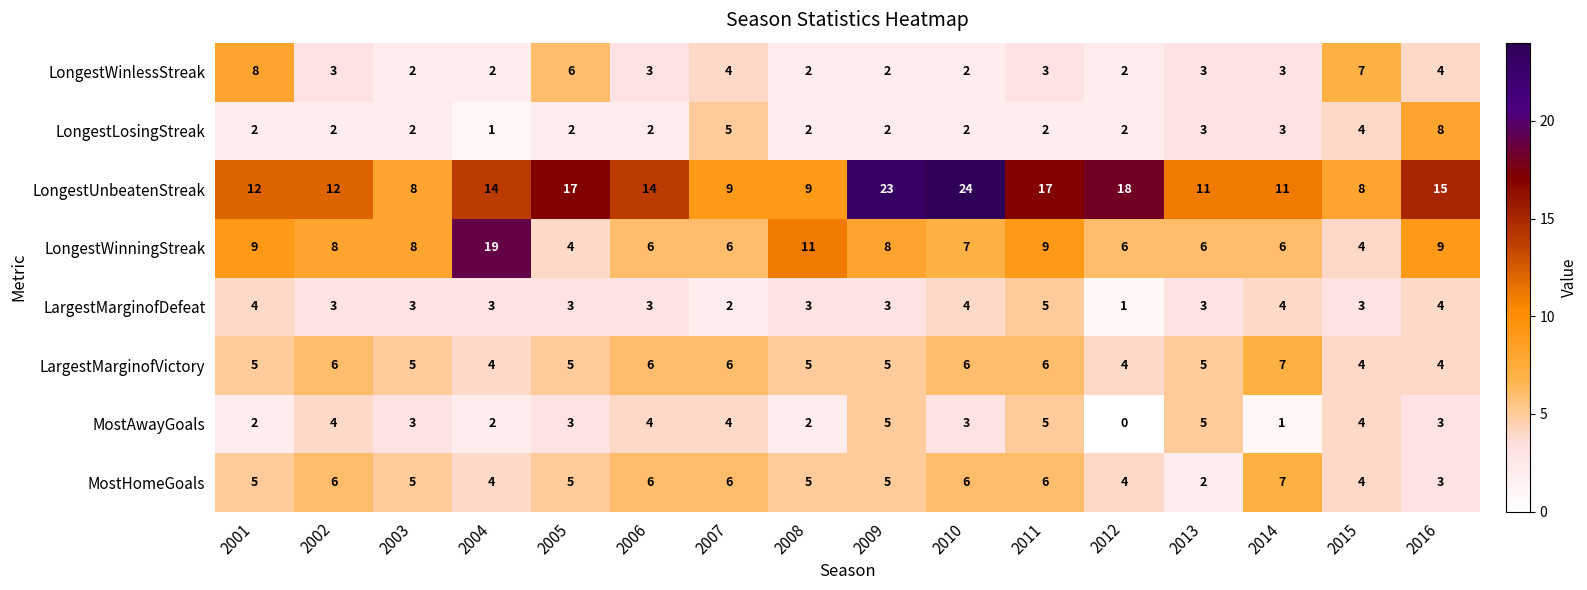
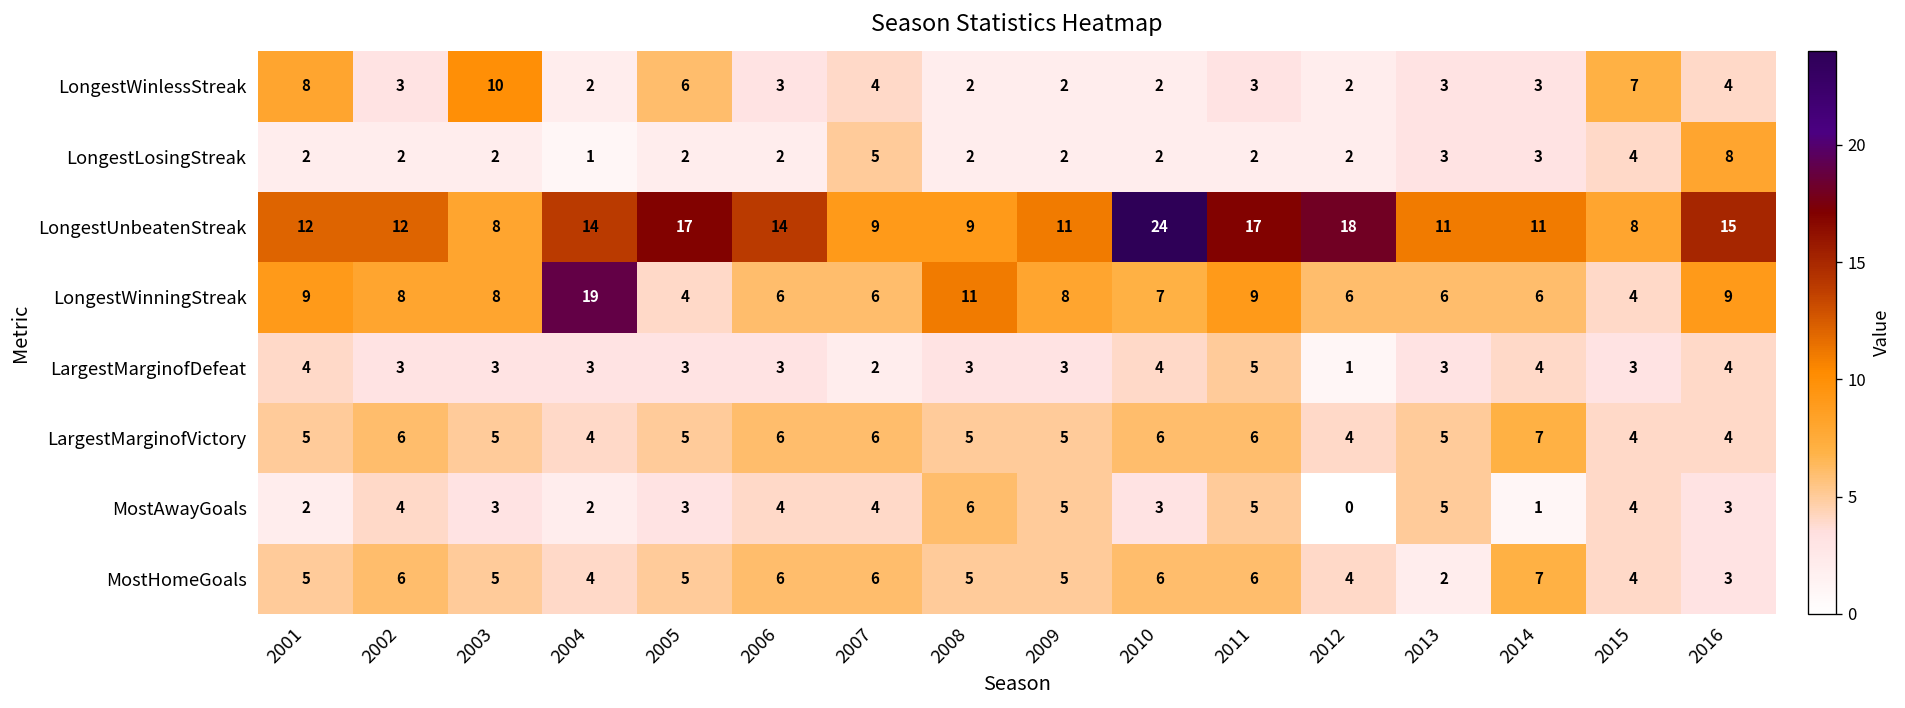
  {
    "LongestWinlessStreak": {
      "2001": 8,
      "2002": 3,
-     "2003": 2,
+     "2003": 10,
      "2004": 2,
      "2005": 6,
      "2006": 3,
      "2007": 4,
      "2008": 2,
      "2009": 2,
      "2010": 2,
      "2011": 3,
      "2012": 2,
      "2013": 3,
      "2014": 3,
      "2015": 7,
      "2016": 4
    },
    "LongestLosingStreak": {
      "2001": 2,
      "2002": 2,
      "2003": 2,
      "2004": 1,
      "2005": 2,
      "2006": 2,
      "2007": 5,
      "2008": 2,
      "2009": 2,
      "2010": 2,
      "2011": 2,
      "2012": 2,
      "2013": 3,
      "2014": 3,
      "2015": 4,
      "2016": 8
    },
    "LongestUnbeatenStreak": {
      "2001": 12,
      "2002": 12,
      "2003": 8,
      "2004": 14,
      "2005": 17,
      "2006": 14,
      "2007": 9,
      "2008": 9,
-     "2009": 23,
+     "2009": 11,
      "2010": 24,
      "2011": 17,
      "2012": 18,
      "2013": 11,
      "2014": 11,
      "2015": 8,
      "2016": 15
    },
    "LongestWinningStreak": {
      "2001": 9,
      "2002": 8,
      "2003": 8,
      "2004": 19,
      "2005": 4,
      "2006": 6,
      "2007": 6,
      "2008": 11,
      "2009": 8,
      "2010": 7,
      "2011": 9,
      "2012": 6,
      "2013": 6,
      "2014": 6,
      "2015": 4,
      "2016": 9
    },
    "LargestMarginofDefeat": {
      "2001": 4,
      "2002": 3,
      "2003": 3,
      "2004": 3,
      "2005": 3,
      "2006": 3,
      "2007": 2,
      "2008": 3,
      "2009": 3,
      "2010": 4,
      "2011": 5,
      "2012": 1,
      "2013": 3,
      "2014": 4,
      "2015": 3,
      "2016": 4
    },
    "LargestMarginofVictory": {
      "2001": 5,
      "2002": 6,
      "2003": 5,
      "2004": 4,
      "2005": 5,
      "2006": 6,
      "2007": 6,
      "2008": 5,
      "2009": 5,
      "2010": 6,
      "2011": 6,
      "2012": 4,
      "2013": 5,
      "2014": 7,
      "2015": 4,
      "2016": 4
    },
    "MostAwayGoals": {
      "2001": 2,
      "2002": 4,
      "2003": 3,
      "2004": 2,
      "2005": 3,
      "2006": 4,
      "2007": 4,
-     "2008": 2,
+     "2008": 6,
      "2009": 5,
      "2010": 3,
      "2011": 5,
      "2012": 0,
      "2013": 5,
      "2014": 1,
      "2015": 4,
      "2016": 3
    },
    "MostHomeGoals": {
      "2001": 5,
      "2002": 6,
      "2003": 5,
      "2004": 4,
      "2005": 5,
      "2006": 6,
      "2007": 6,
      "2008": 5,
      "2009": 5,
      "2010": 6,
      "2011": 6,
      "2012": 4,
      "2013": 2,
      "2014": 7,
      "2015": 4,
      "2016": 3
    }
  }
